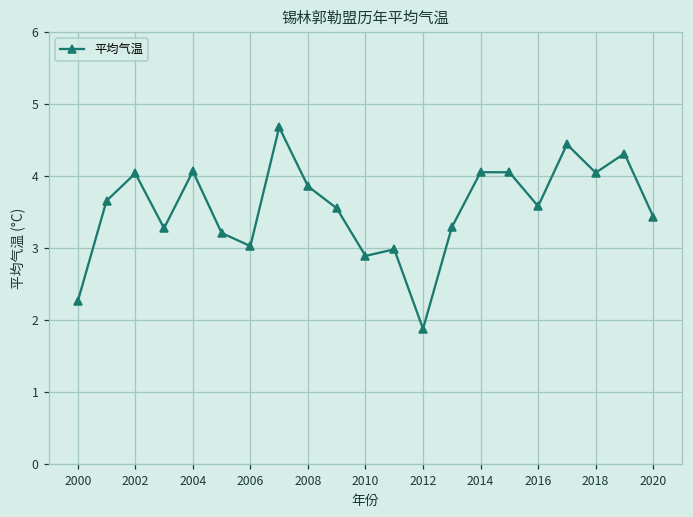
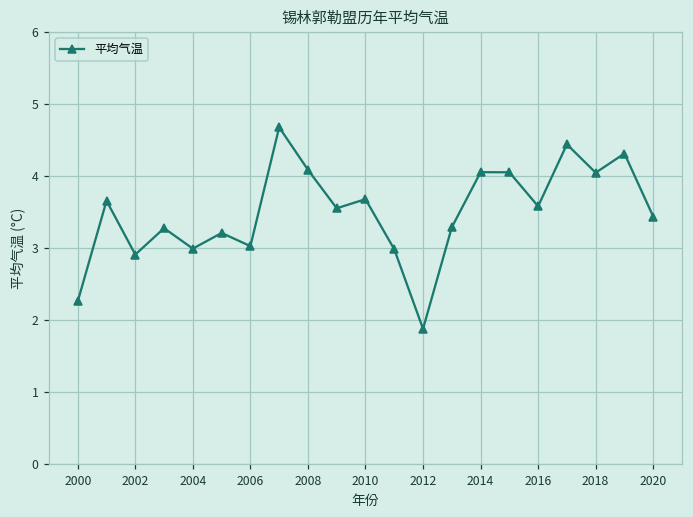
  {
    "2000": 2.3,
-   "2002": 4.0,
-   "2004": 4.1,
+   "2002": 2.9,
+   "2004": 3.0,
    "2006": 3.0,
-   "2008": 3.9,
-   "2010": 2.9,
+   "2008": 4.1,
+   "2010": 3.7,
    "2012": 1.9,
    "2014": 4.1,
    "2016": 3.6,
    "2018": 4.0,
    "2020": 3.4
  }
